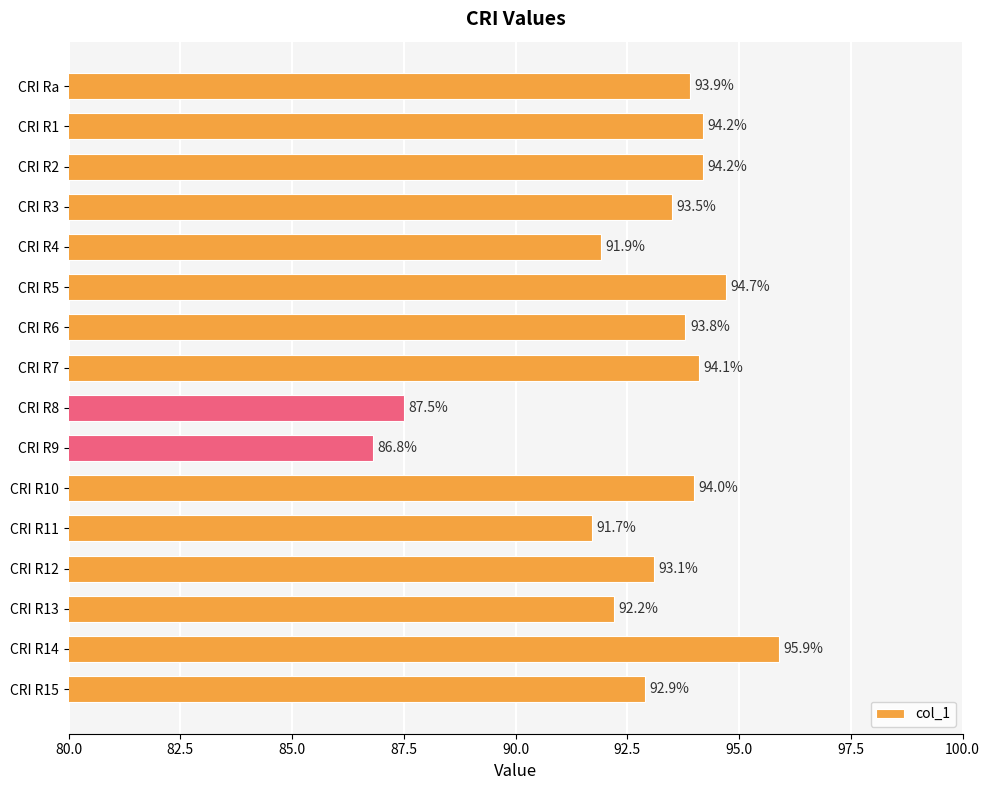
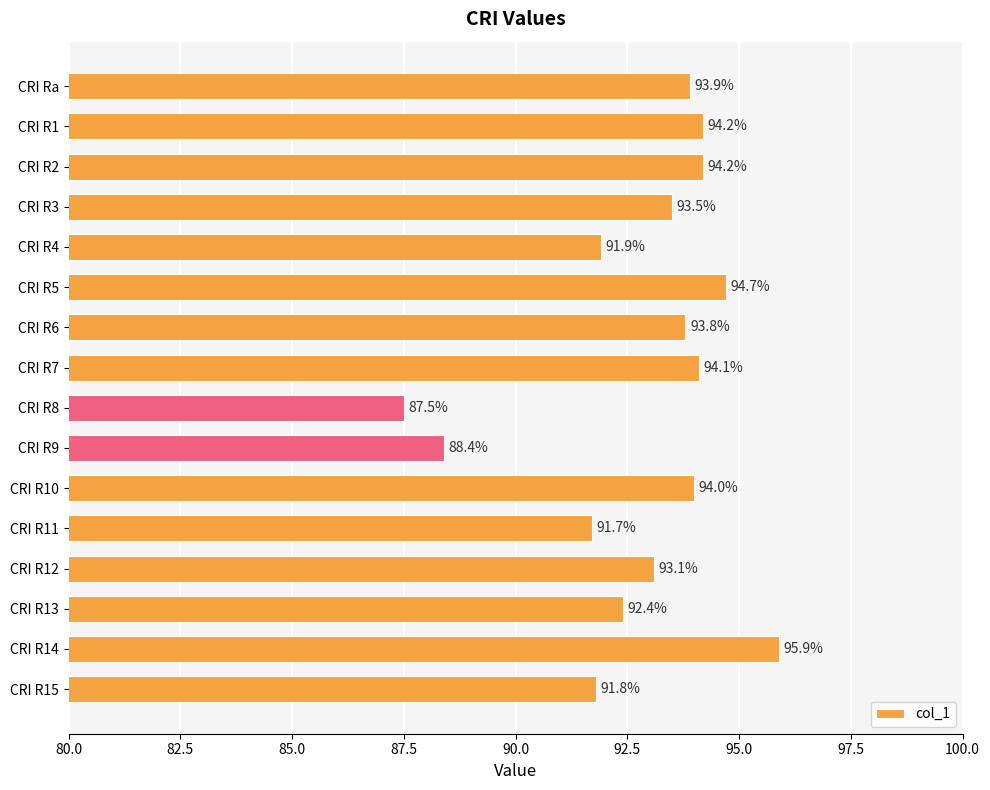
  {
    "CRI Ra": "93.9%",
    "CRI R1": "94.2%",
    "CRI R2": "94.2%",
    "CRI R3": "93.5%",
    "CRI R4": "91.9%",
    "CRI R5": "94.7%",
    "CRI R6": "93.8%",
    "CRI R7": "94.1%",
    "CRI R8": "87.5%",
-   "CRI R9": "86.8%",
+   "CRI R9": "88.4%",
    "CRI R10": "94.0%",
    "CRI R11": "91.7%",
    "CRI R12": "93.1%",
-   "CRI R13": "92.2%",
+   "CRI R13": "92.4%",
    "CRI R14": "95.9%",
-   "CRI R15": "92.9%"
+   "CRI R15": "91.8%"
  }
